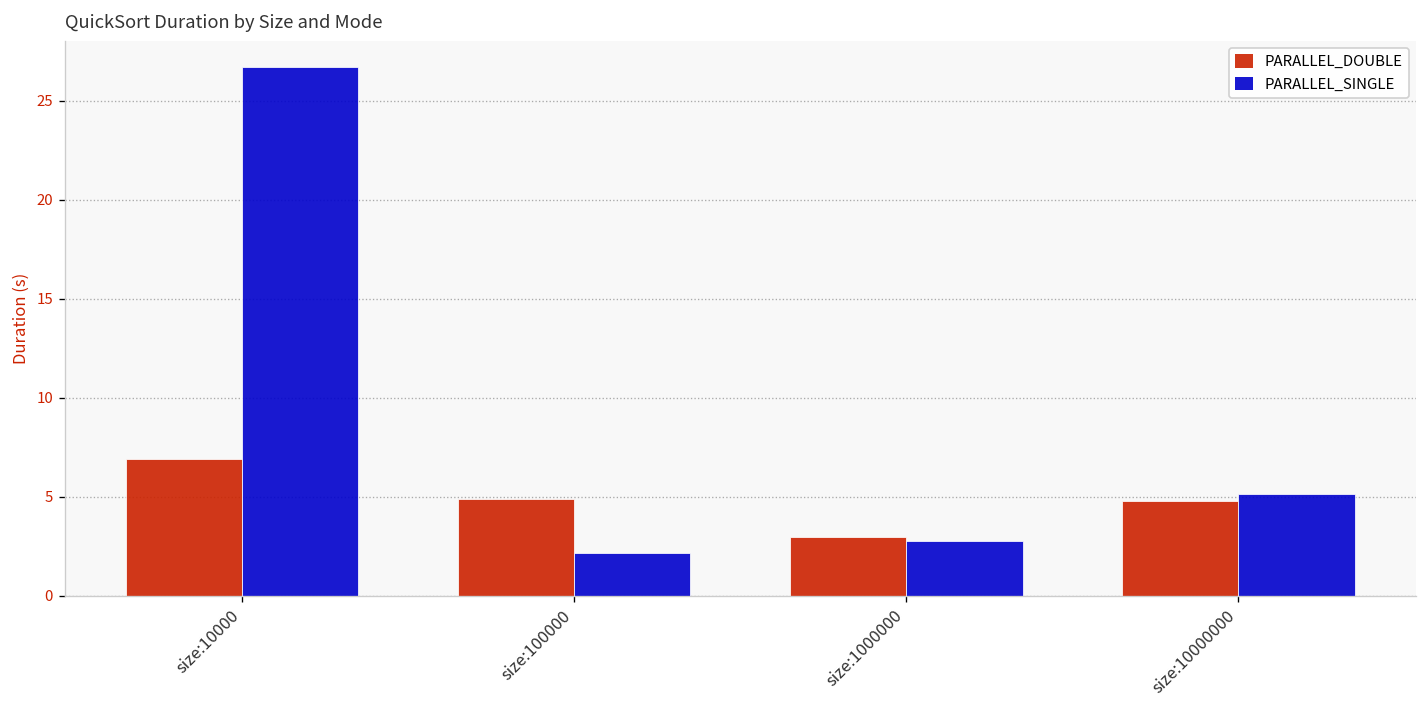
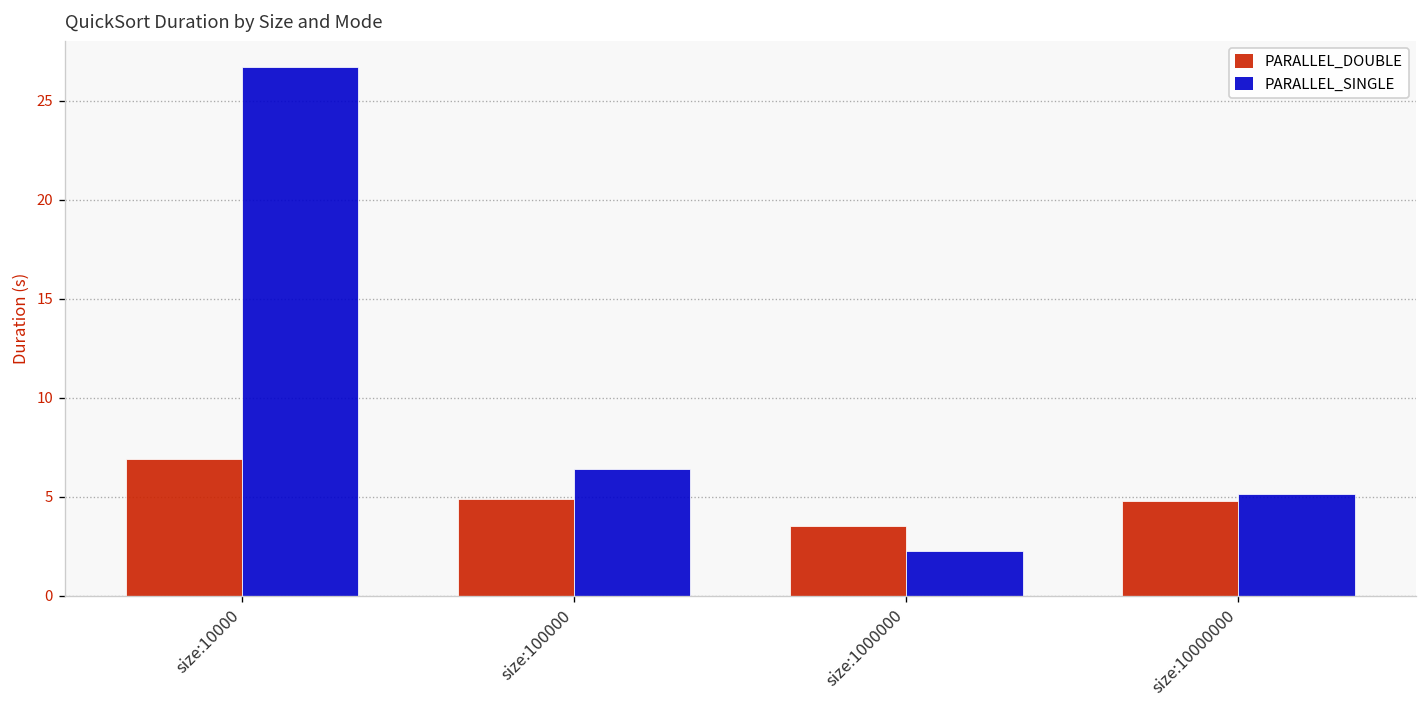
  {
    "PARALLEL_DOUBLE": {
      "size:10000": 6.9,
      "size:100000": 4.9,
-     "size:1000000": 2.9,
+     "size:1000000": 3.5,
      "size:10000000": 4.8
    },
    "PARALLEL_SINGLE": {
      "size:10000": 26.7,
-     "size:100000": 2.1,
-     "size:1000000": 2.8,
+     "size:100000": 6.4,
+     "size:1000000": 2.3,
      "size:10000000": 5.1
    }
  }
